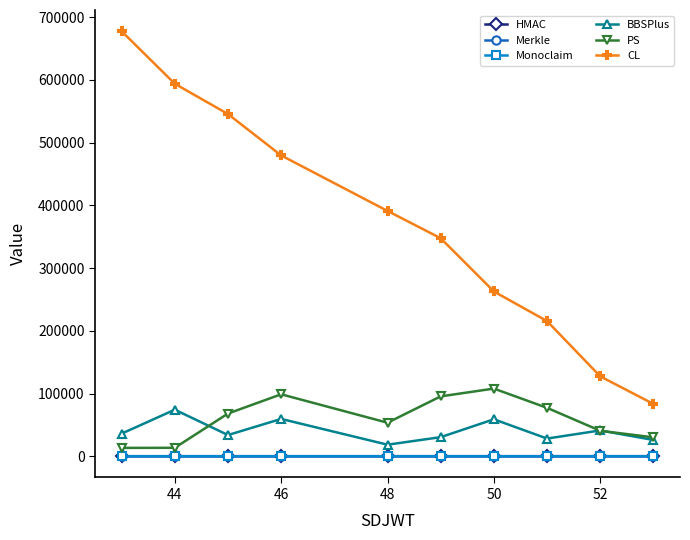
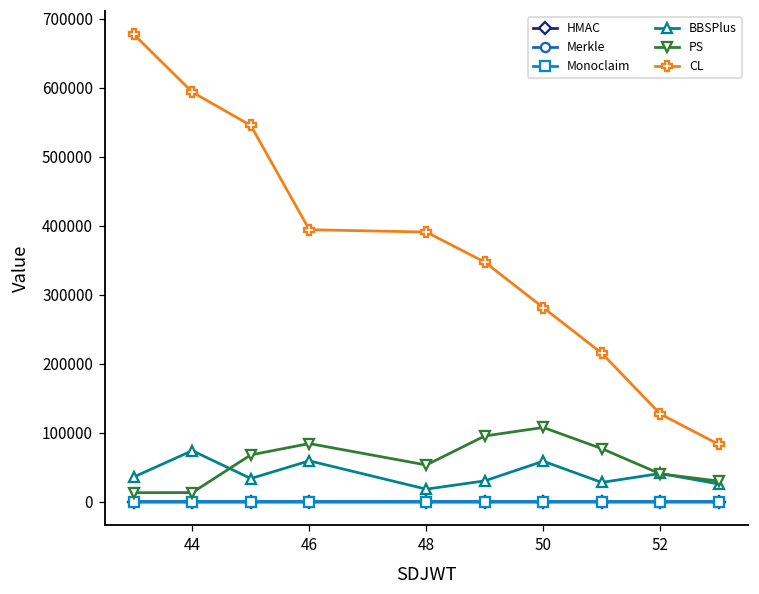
  {
    "Monoclaim": {
      "44": 0,
      "46": 0,
      "48": 0,
      "50": 0,
      "52": 0
    },
    "BBSPlus": {
      "44": 70000,
      "46": 60000,
      "48": 20000,
      "50": 60000
    },
    "PS": {
      "44": 10000,
-     "46": 100000,
+     "46": 80000,
      "48": 50000,
      "50": 110000
    },
    "CL": {
      "44": 590000,
-     "46": 480000,
+     "46": 390000,
      "48": 390000,
-     "50": 260000,
+     "50": 280000,
      "52": 130000
    }
  }
